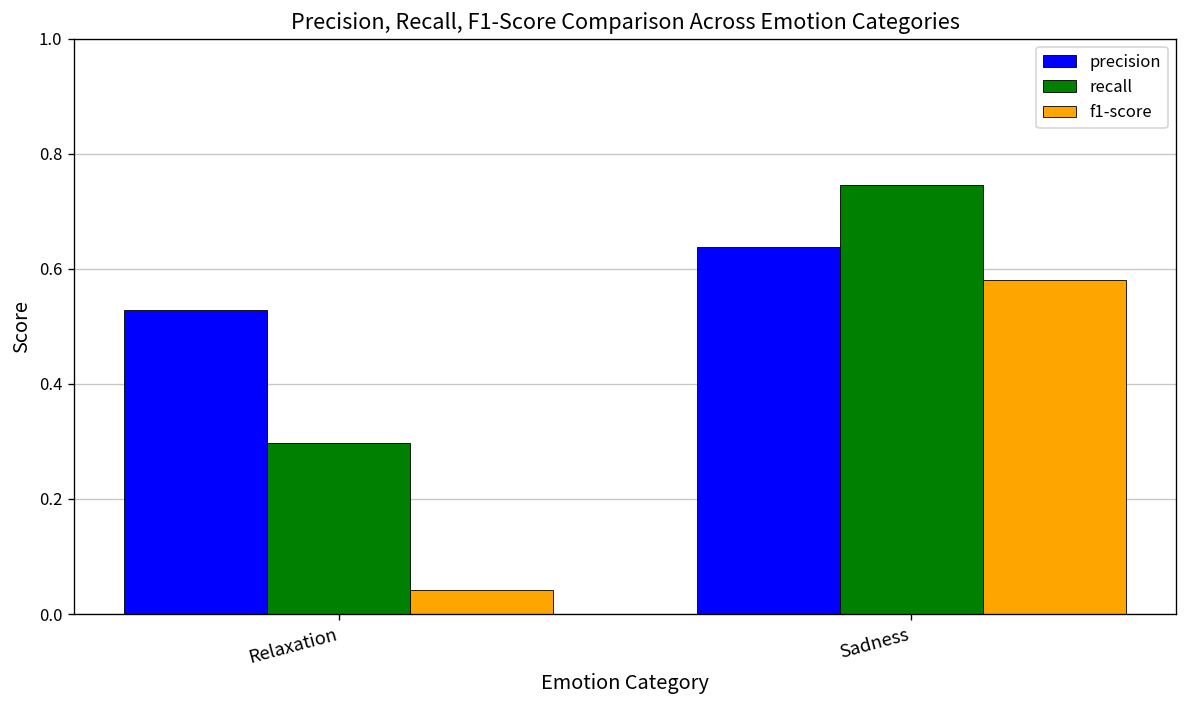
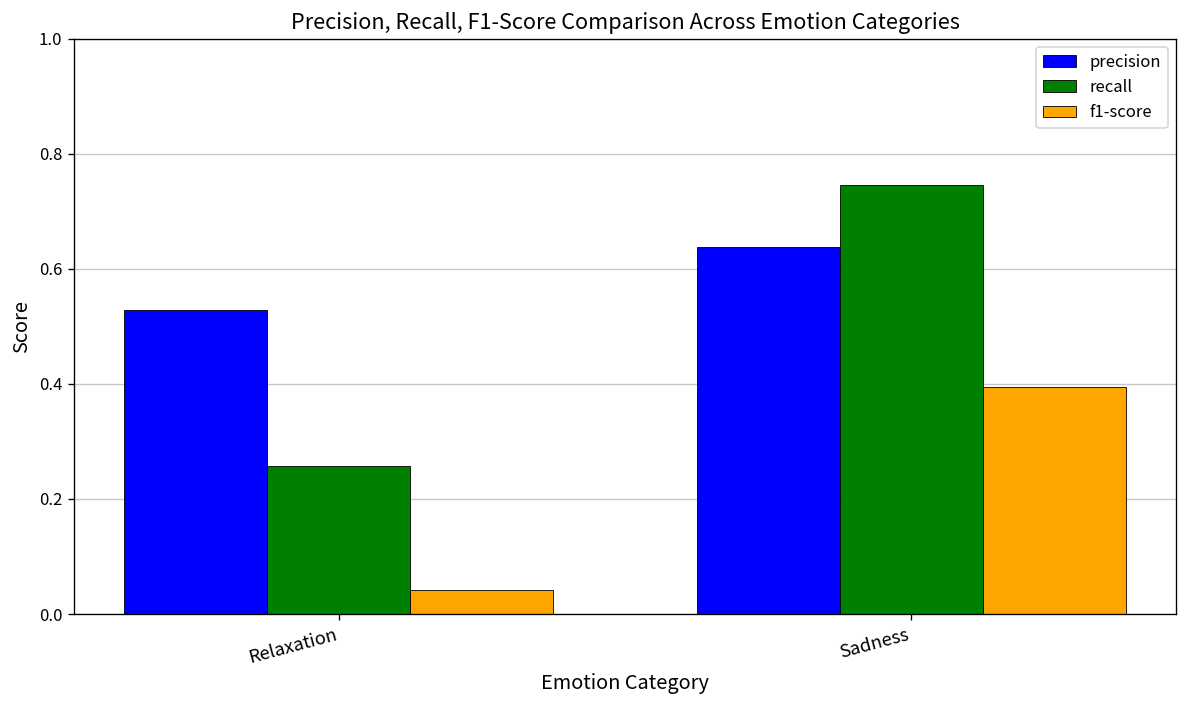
  {
    "precision": {
      "Relaxation": 0.53,
      "Sadness": 0.64
    },
    "recall": {
-     "Relaxation": 0.30,
+     "Relaxation": 0.26,
      "Sadness": 0.75
    },
    "f1-score": {
      "Relaxation": 0.04,
-     "Sadness": 0.58
+     "Sadness": 0.39
    }
  }
